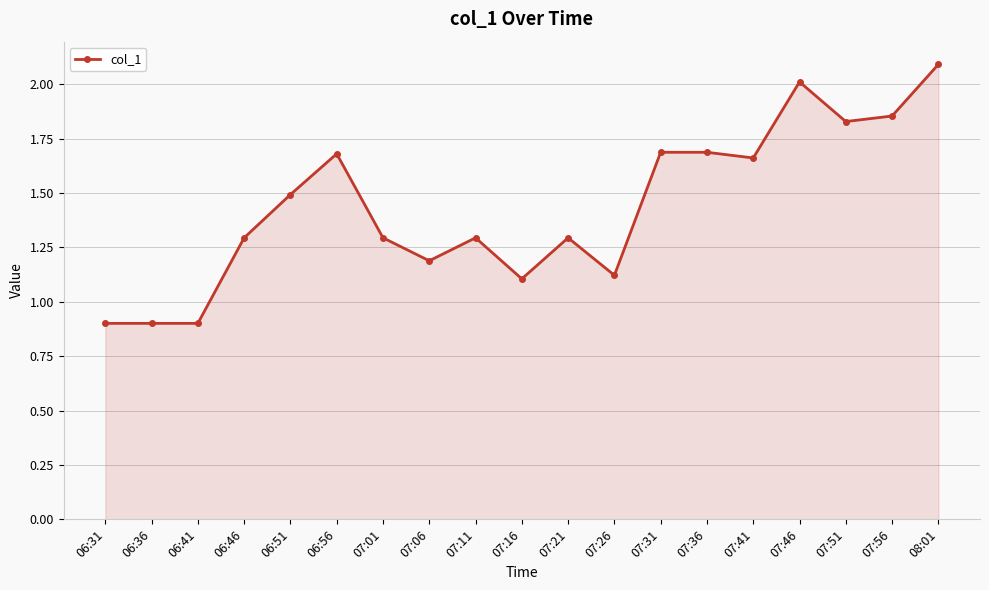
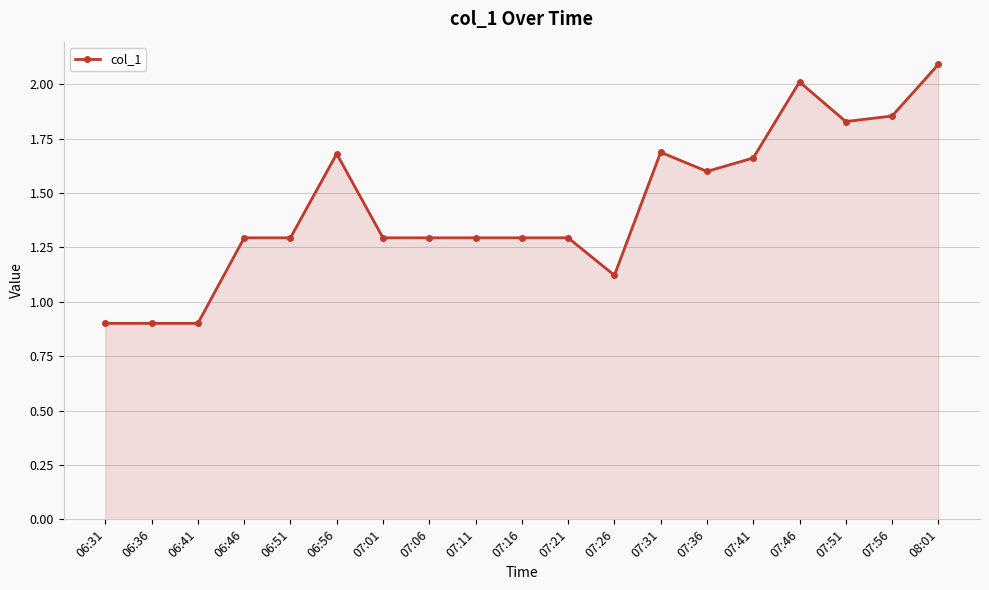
  {
    "06:31": 0.90,
    "06:36": 0.90,
    "06:41": 0.90,
    "06:46": 1.29,
-   "06:51": 1.49,
+   "06:51": 1.29,
    "06:56": 1.68,
    "07:01": 1.29,
-   "07:06": 1.19,
+   "07:06": 1.29,
    "07:11": 1.29,
-   "07:16": 1.11,
+   "07:16": 1.29,
    "07:21": 1.29,
    "07:26": 1.12,
    "07:31": 1.69,
-   "07:36": 1.69,
+   "07:36": 1.60,
    "07:41": 1.66,
    "07:46": 2.01,
    "07:51": 1.83,
    "07:56": 1.85,
    "08:01": 2.09
  }
